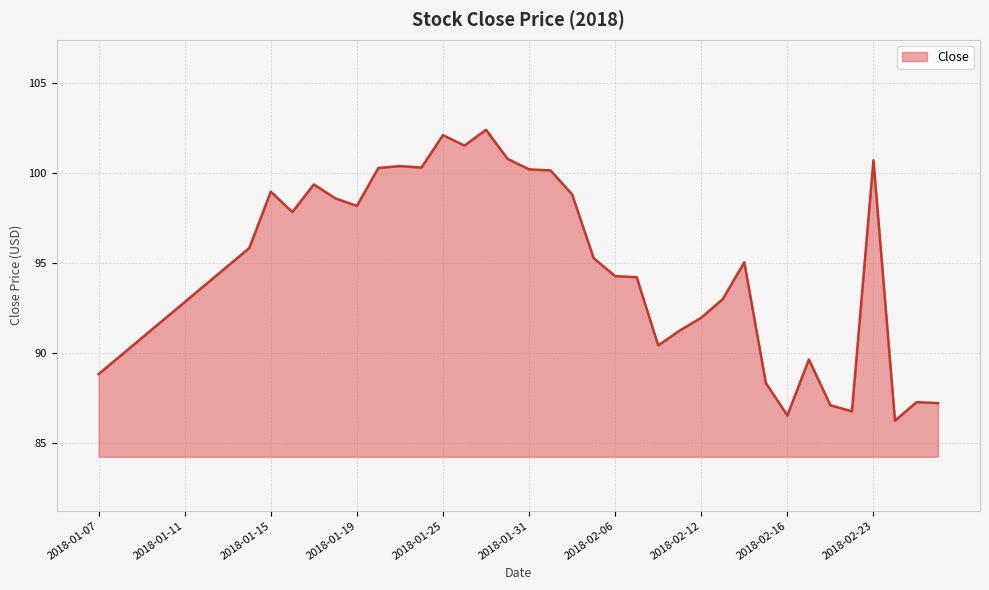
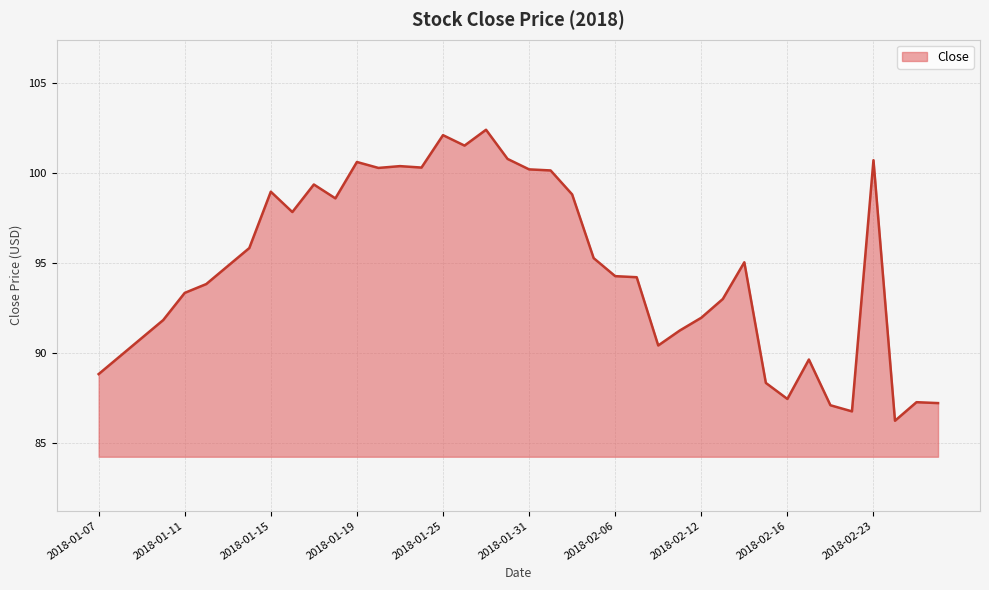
  {
    "2018-01-07": 88.8,
-   "2018-01-11": 92.8,
+   "2018-01-11": 93.3,
    "2018-01-15": 99.0,
-   "2018-01-19": 98.2,
+   "2018-01-19": 100.6,
    "2018-01-25": 102.1,
    "2018-01-31": 100.2,
    "2018-02-06": 94.3,
    "2018-02-12": 92.0,
-   "2018-02-16": 86.5,
+   "2018-02-16": 87.5,
    "2018-02-23": 100.7
  }
